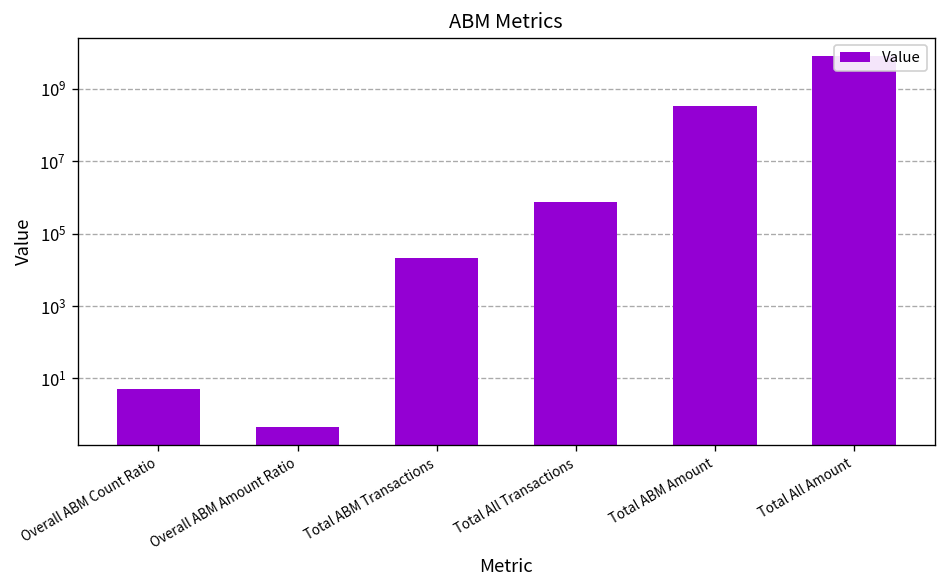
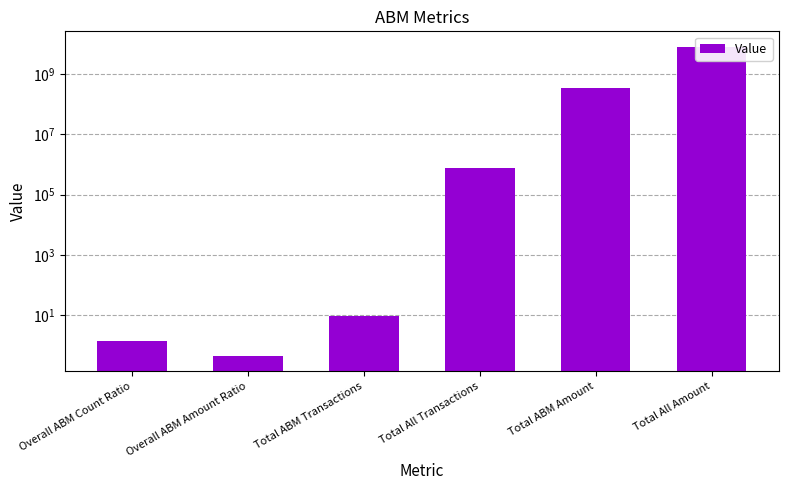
  {
-   "Overall ABM Count Ratio": 5,
+   "Overall ABM Count Ratio": 1,
    "Overall ABM Amount Ratio": 0.5,
-   "Total ABM Transactions": 20000,
+   "Total ABM Transactions": 10,
    "Total All Transactions": 700000,
    "Total ABM Amount": 300000000
  }
